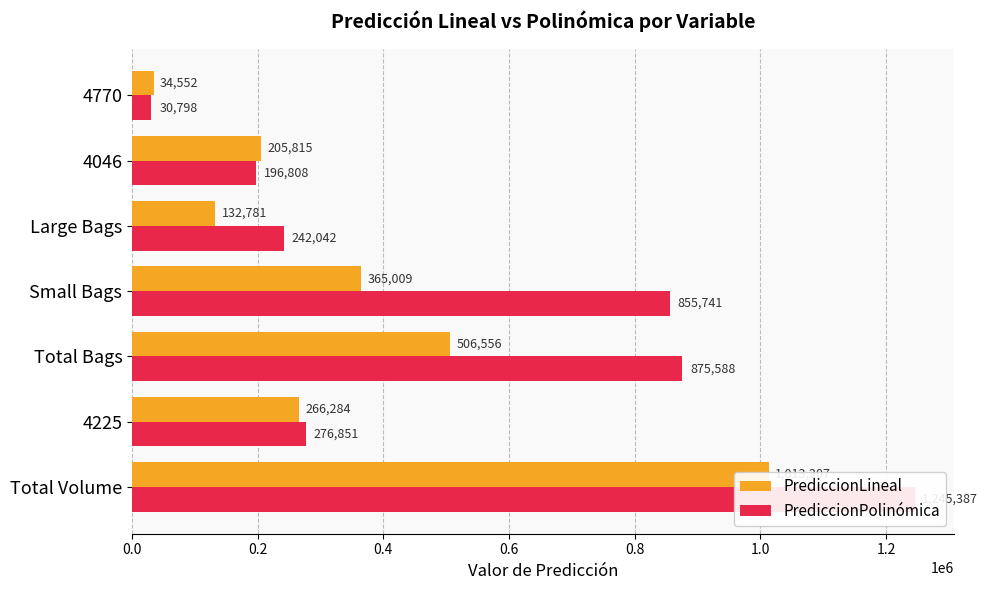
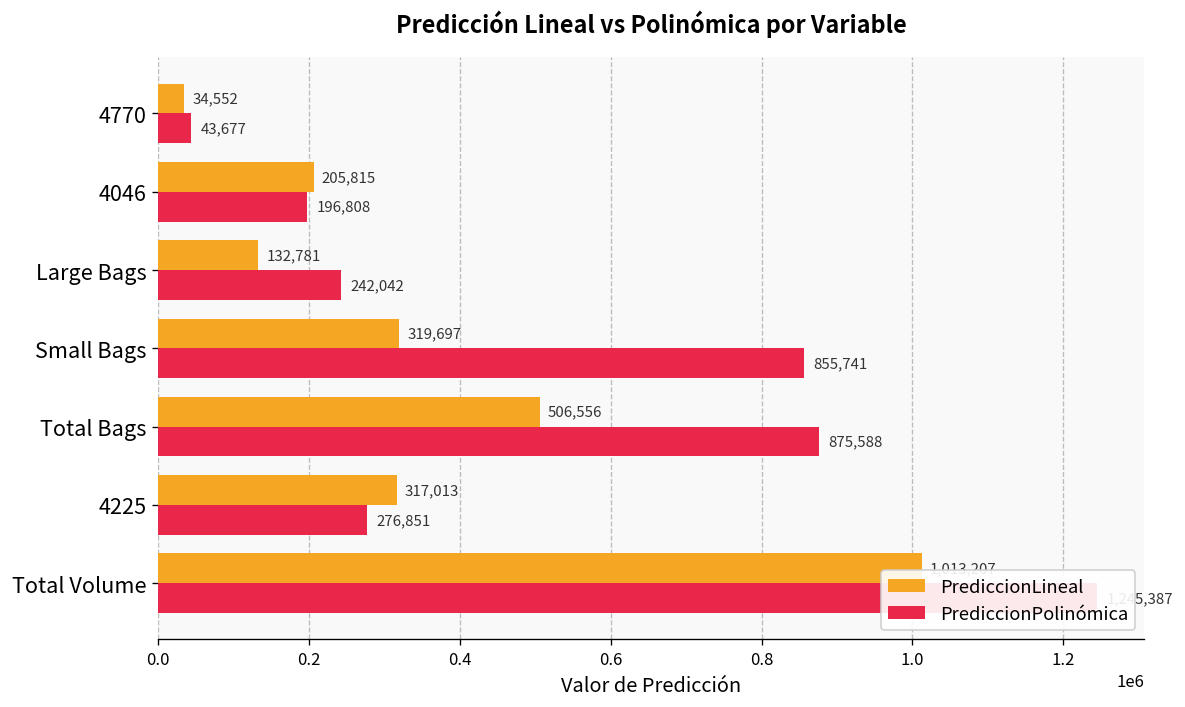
  {
    "PrediccionLineal": {
      "4770": "34,552",
      "4046": "205,815",
      "Large Bags": "132,781",
-     "Small Bags": "365,009",
+     "Small Bags": "319,697",
      "Total Bags": "506,556",
-     "4225": "266,284"
+     "4225": "317,013"
    },
    "PrediccionPolinómica": {
-     "4770": "30,798",
+     "4770": "43,677",
      "4046": "196,808",
      "Large Bags": "242,042",
      "Small Bags": "855,741",
      "Total Bags": "875,588",
      "4225": "276,851"
    }
  }
